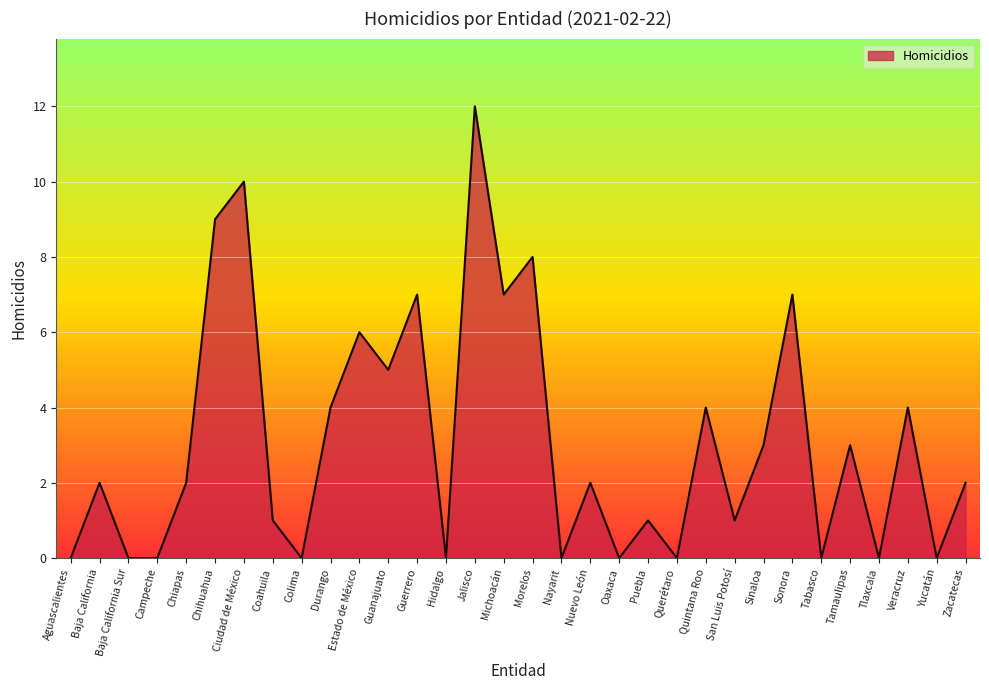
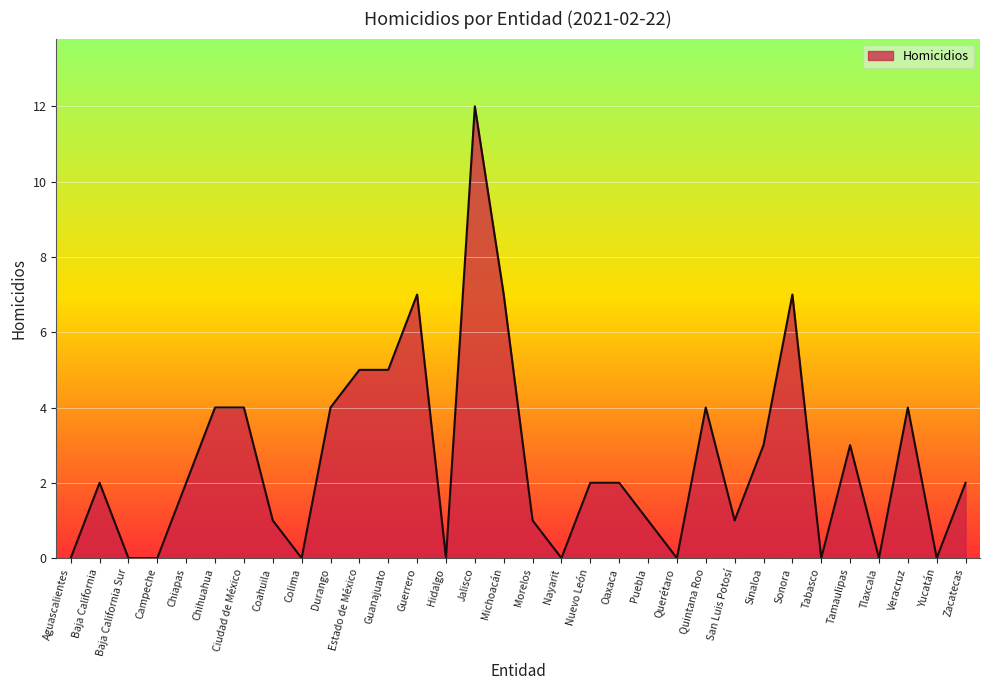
  {
    "Aguascalientes": 0,
    "Baja California": 2,
    "Baja California Sur": 0,
    "Campeche": 0,
    "Chiapas": 2,
-   "Chihuahua": 9,
-   "Ciudad de México": 10,
+   "Chihuahua": 4,
+   "Ciudad de México": 4,
    "Coahuila": 1,
    "Colima": 0,
    "Durango": 4,
-   "Estado de México": 6,
+   "Estado de México": 5,
    "Guanajuato": 5,
    "Guerrero": 7,
    "Hidalgo": 0,
    "Jalisco": 12,
    "Michoacán": 7,
-   "Morelos": 8,
+   "Morelos": 1,
    "Nayarit": 0,
    "Nuevo León": 2,
-   "Oaxaca": 0,
+   "Oaxaca": 2,
    "Puebla": 1,
    "Querétaro": 0,
    "Quintana Roo": 4,
    "San Luis Potosí": 1,
    "Sinaloa": 3,
    "Sonora": 7,
    "Tabasco": 0,
    "Tamaulipas": 3,
    "Tlaxcala": 0,
    "Veracruz": 4,
    "Yucatán": 0,
    "Zacatecas": 2
  }
